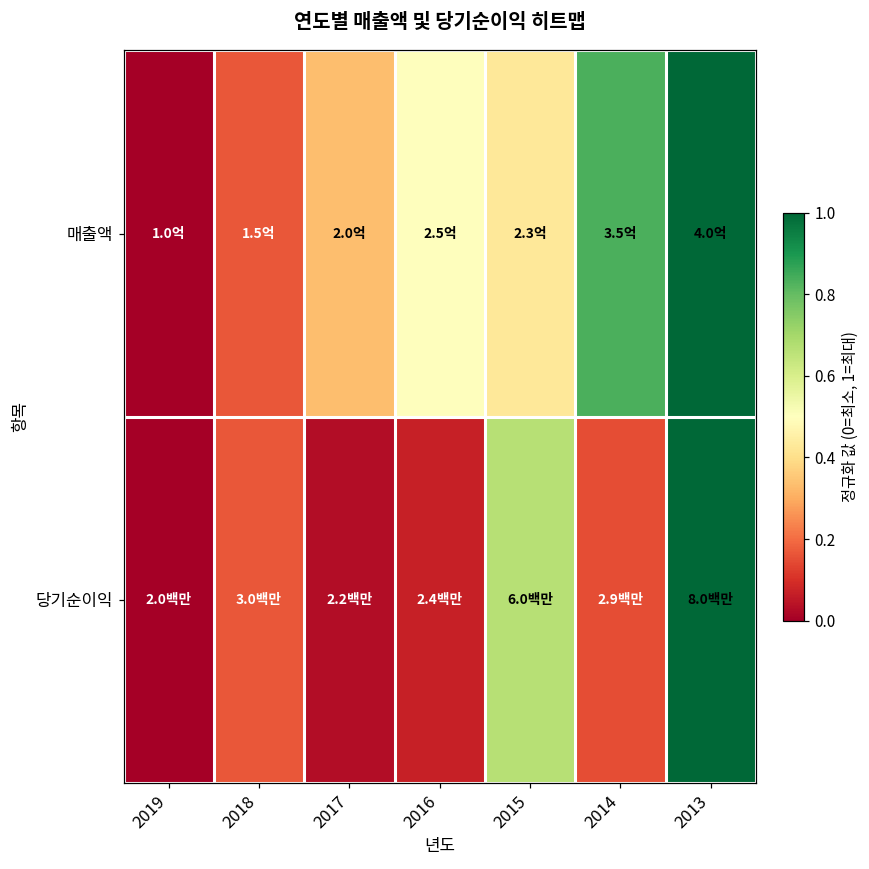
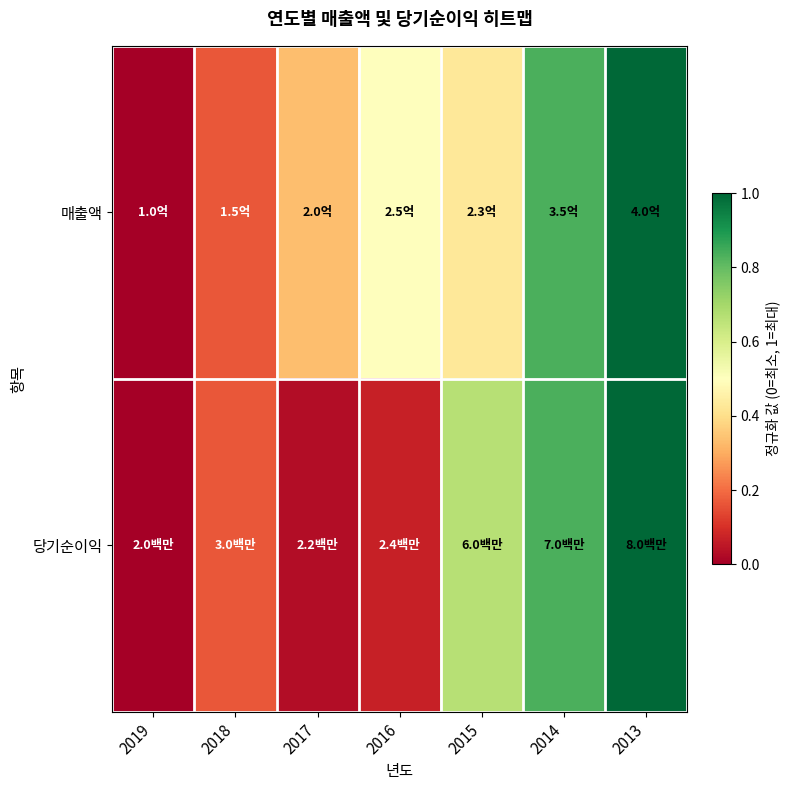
  {
    "매출액": {
      "2019": "1.0억",
      "2018": "1.5억",
      "2017": "2.0억",
      "2016": "2.5억",
      "2015": "2.3억",
      "2014": "3.5억",
      "2013": "4.0억"
    },
    "당기순이익": {
      "2019": "2.0",
      "2018": "3.0",
      "2017": "2.2",
      "2016": "2.4",
      "2015": "6.0",
-     "2014": "2.9",
+     "2014": "7.0",
      "2013": "8.0"
    }
  }
